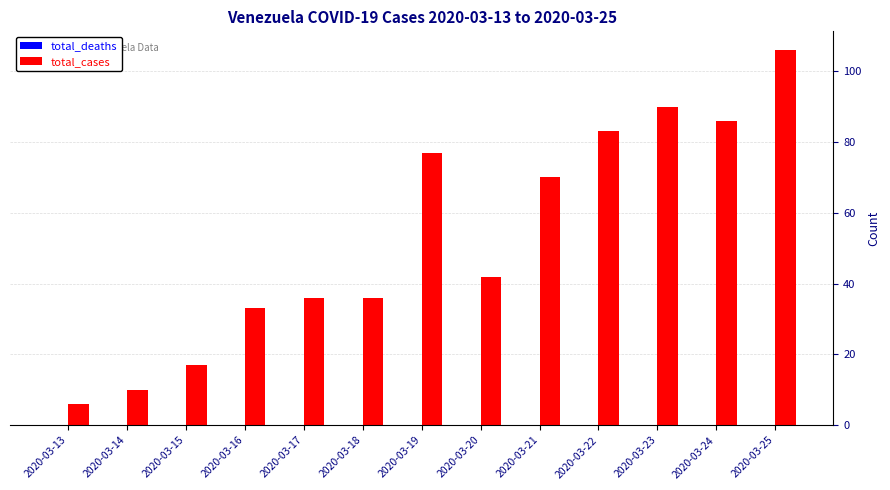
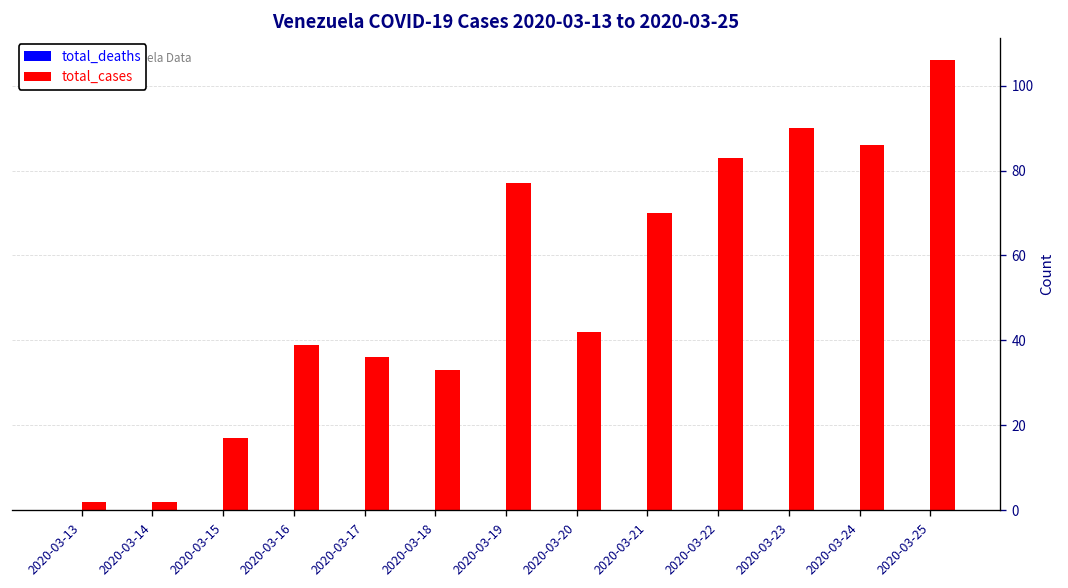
  {
    "total_deaths": {
      "2020-03-13": 0,
      "2020-03-14": 0,
      "2020-03-15": 0,
      "2020-03-16": 0,
      "2020-03-17": 0,
      "2020-03-18": 0,
      "2020-03-19": 0,
      "2020-03-20": 0,
      "2020-03-21": 0,
      "2020-03-22": 0,
      "2020-03-23": 0,
      "2020-03-24": 0,
      "2020-03-25": 0
    },
    "total_cases": {
-     "2020-03-13": 6,
-     "2020-03-14": 10,
+     "2020-03-13": 2,
+     "2020-03-14": 2,
      "2020-03-15": 17,
-     "2020-03-16": 33,
+     "2020-03-16": 39,
      "2020-03-17": 36,
-     "2020-03-18": 36,
+     "2020-03-18": 33,
      "2020-03-19": 77,
      "2020-03-20": 42,
      "2020-03-21": 70,
      "2020-03-22": 83,
      "2020-03-23": 90,
      "2020-03-24": 86,
      "2020-03-25": 106
    }
  }
